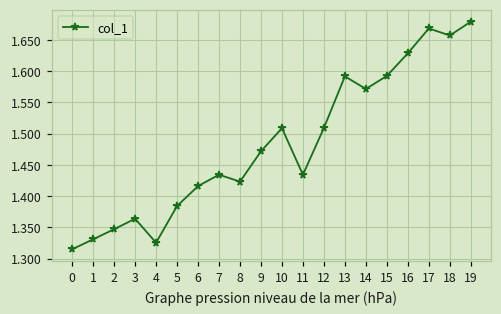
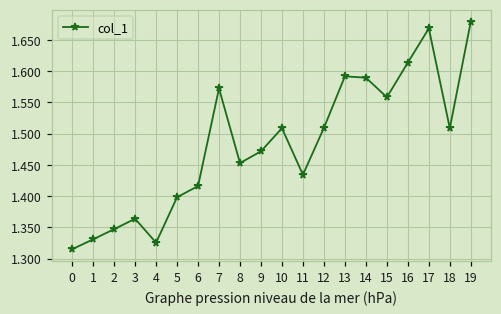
  {
    "0": 1.32,
    "1": 1.33,
    "2": 1.35,
    "3": 1.36,
    "4": 1.33,
-   "5": 1.38,
+   "5": 1.40,
    "6": 1.42,
-   "7": 1.43,
-   "8": 1.42,
+   "7": 1.57,
+   "8": 1.45,
    "9": 1.47,
    "10": 1.51,
    "11": 1.43,
    "12": 1.51,
    "13": 1.59,
-   "14": 1.57,
-   "15": 1.59,
-   "16": 1.63,
+   "14": 1.59,
+   "15": 1.56,
+   "16": 1.61,
    "17": 1.67,
-   "18": 1.66,
+   "18": 1.51,
    "19": 1.68
  }
